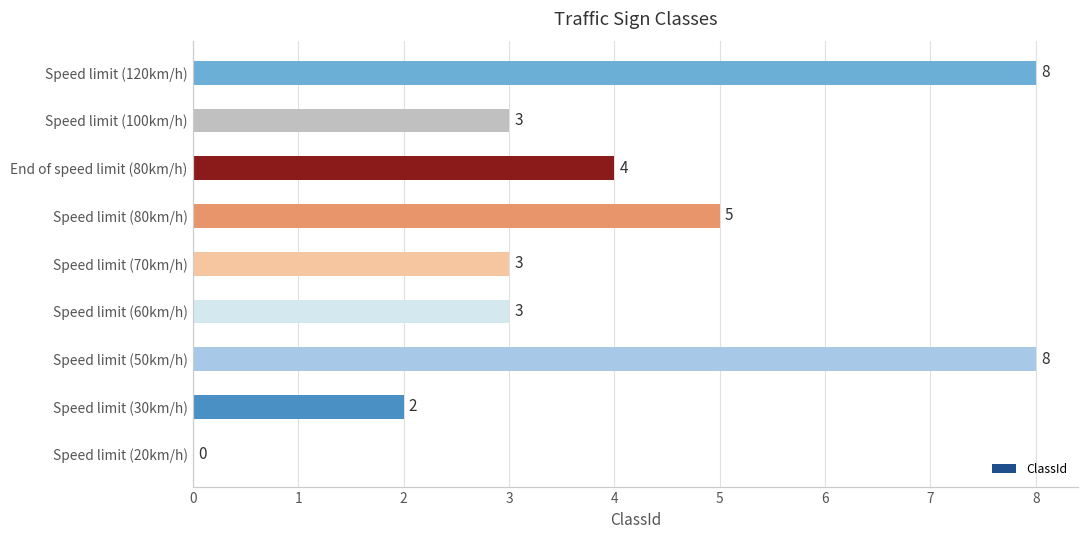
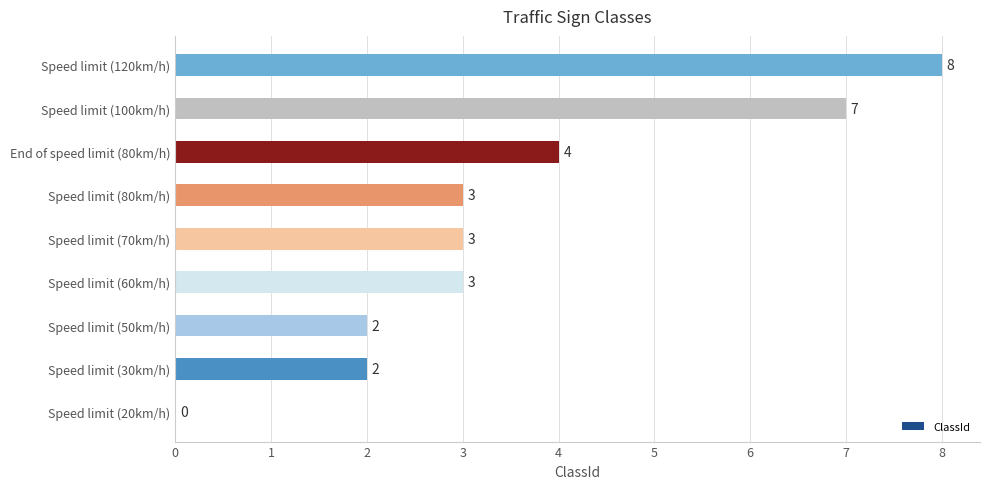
  {
    "Speed limit (120km/h)": 8,
-   "Speed limit (100km/h)": 3,
+   "Speed limit (100km/h)": 7,
    "End of speed limit (80km/h)": 4,
-   "Speed limit (80km/h)": 5,
+   "Speed limit (80km/h)": 3,
    "Speed limit (70km/h)": 3,
    "Speed limit (60km/h)": 3,
-   "Speed limit (50km/h)": 8,
+   "Speed limit (50km/h)": 2,
    "Speed limit (30km/h)": 2,
    "Speed limit (20km/h)": 0
  }
